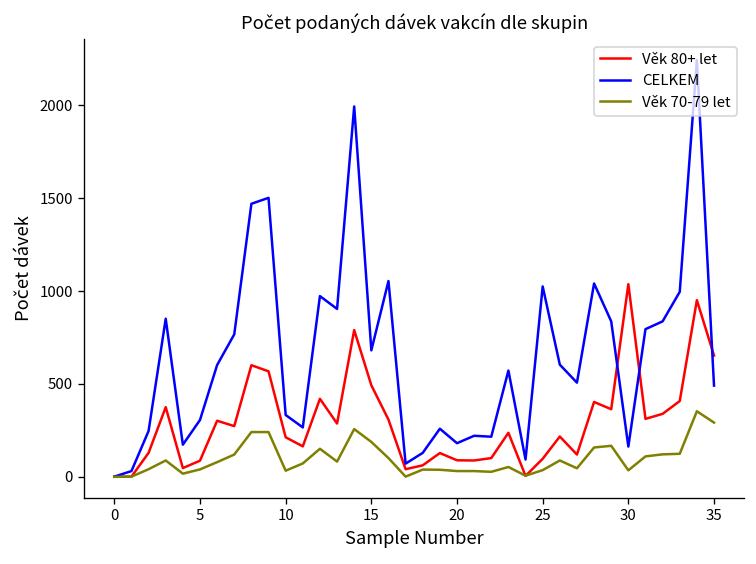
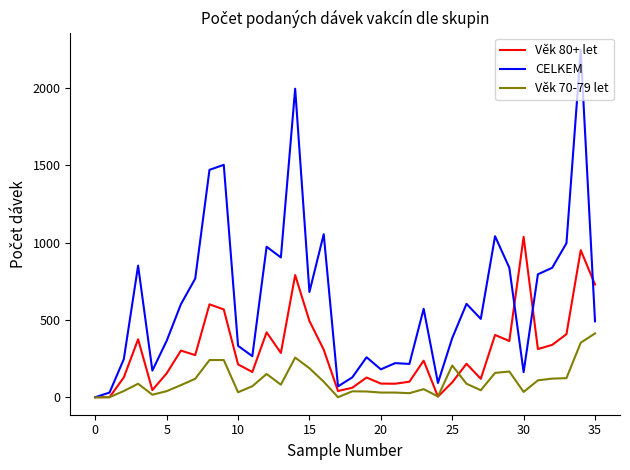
  {
    "Věk 80+ let": {
-     "5": 90,
+     "5": 160,
      "10": 210,
      "15": 490,
      "20": 90,
      "25": 100,
      "30": 1040,
-     "35": 650
+     "35": 730
    },
    "CELKEM": {
-     "5": 310,
+     "5": 370,
      "10": 330,
      "15": 680,
      "20": 180,
-     "25": 1030,
+     "25": 380,
      "30": 160,
      "35": 490
    },
    "Věk 70-79 let": {
      "5": 40,
      "10": 30,
      "15": 190,
      "20": 30,
-     "25": 40,
+     "25": 210,
      "30": 40,
-     "35": 290
+     "35": 410
    }
  }
